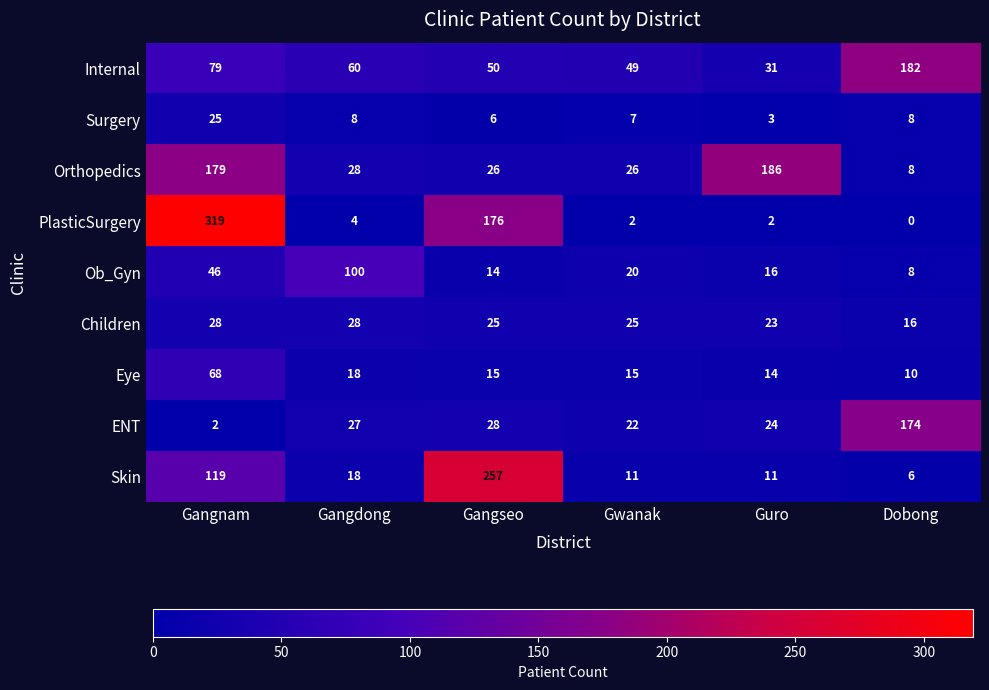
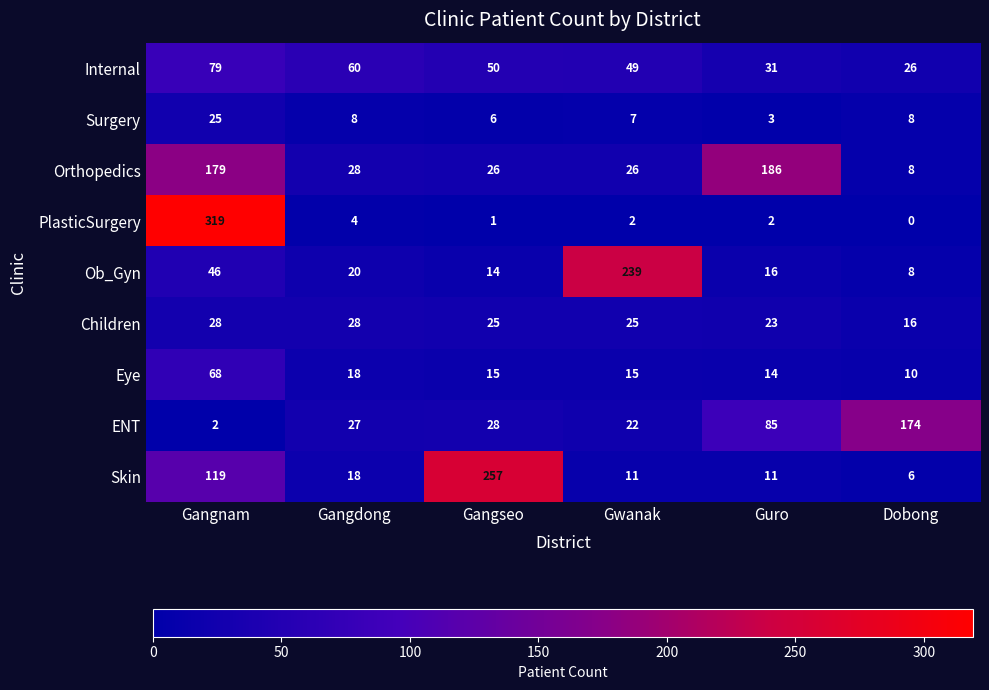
  {
    "Internal": {
      "Gangnam": 79,
      "Gangdong": 60,
      "Gangseo": 50,
      "Gwanak": 49,
      "Guro": 31,
-     "Dobong": 182
+     "Dobong": 26
    },
    "Surgery": {
      "Gangnam": 25,
      "Gangdong": 8,
      "Gangseo": 6,
      "Gwanak": 7,
      "Guro": 3,
      "Dobong": 8
    },
    "Orthopedics": {
      "Gangnam": 179,
      "Gangdong": 28,
      "Gangseo": 26,
      "Gwanak": 26,
      "Guro": 186,
      "Dobong": 8
    },
    "PlasticSurgery": {
      "Gangnam": 319,
      "Gangdong": 4,
-     "Gangseo": 176,
+     "Gangseo": 1,
      "Gwanak": 2,
      "Guro": 2,
      "Dobong": 0
    },
    "Ob_Gyn": {
      "Gangnam": 46,
-     "Gangdong": 100,
+     "Gangdong": 20,
      "Gangseo": 14,
-     "Gwanak": 20,
+     "Gwanak": 239,
      "Guro": 16,
      "Dobong": 8
    },
    "Children": {
      "Gangnam": 28,
      "Gangdong": 28,
      "Gangseo": 25,
      "Gwanak": 25,
      "Guro": 23,
      "Dobong": 16
    },
    "Eye": {
      "Gangnam": 68,
      "Gangdong": 18,
      "Gangseo": 15,
      "Gwanak": 15,
      "Guro": 14,
      "Dobong": 10
    },
    "ENT": {
      "Gangnam": 2,
      "Gangdong": 27,
      "Gangseo": 28,
      "Gwanak": 22,
-     "Guro": 24,
+     "Guro": 85,
      "Dobong": 174
    },
    "Skin": {
      "Gangnam": 119,
      "Gangdong": 18,
      "Gangseo": 257,
      "Gwanak": 11,
      "Guro": 11,
      "Dobong": 6
    }
  }
